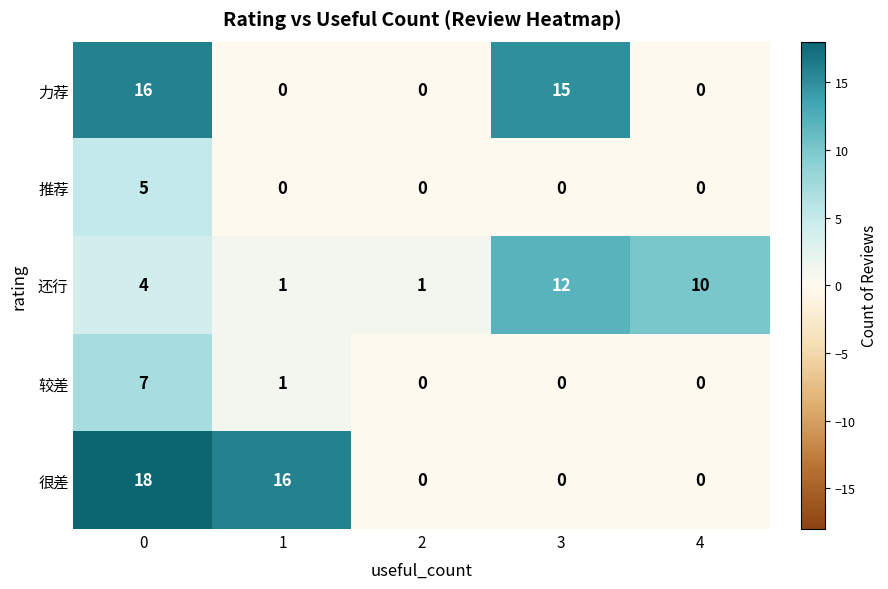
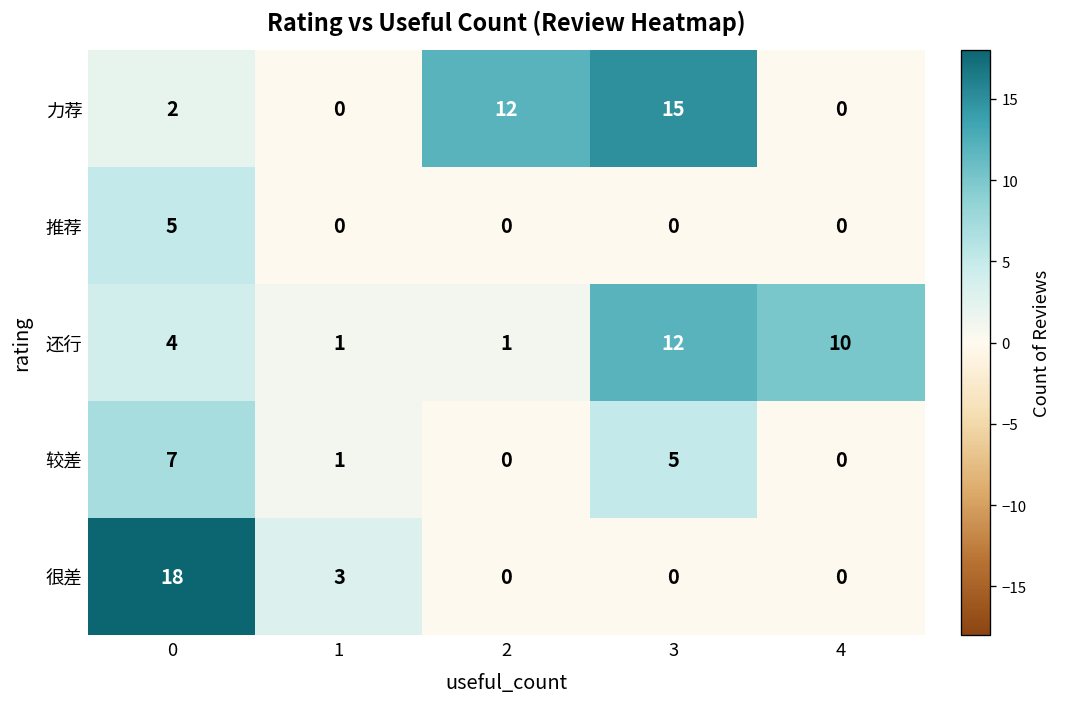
  {
    "力荐": {
-     "0": 16,
+     "0": 2,
      "1": 0,
-     "2": 0,
+     "2": 12,
      "3": 15,
      "4": 0
    },
    "推荐": {
      "0": 5,
      "1": 0,
      "2": 0,
      "3": 0,
      "4": 0
    },
    "还行": {
      "0": 4,
      "1": 1,
      "2": 1,
      "3": 12,
      "4": 10
    },
    "较差": {
      "0": 7,
      "1": 1,
      "2": 0,
-     "3": 0,
+     "3": 5,
      "4": 0
    },
    "很差": {
      "0": 18,
-     "1": 16,
+     "1": 3,
      "2": 0,
      "3": 0,
      "4": 0
    }
  }
